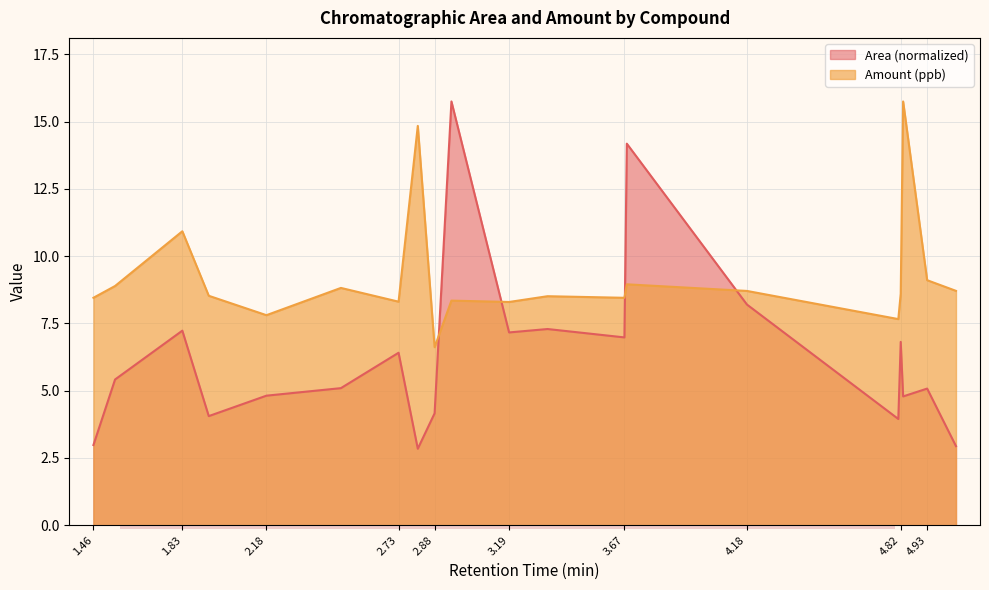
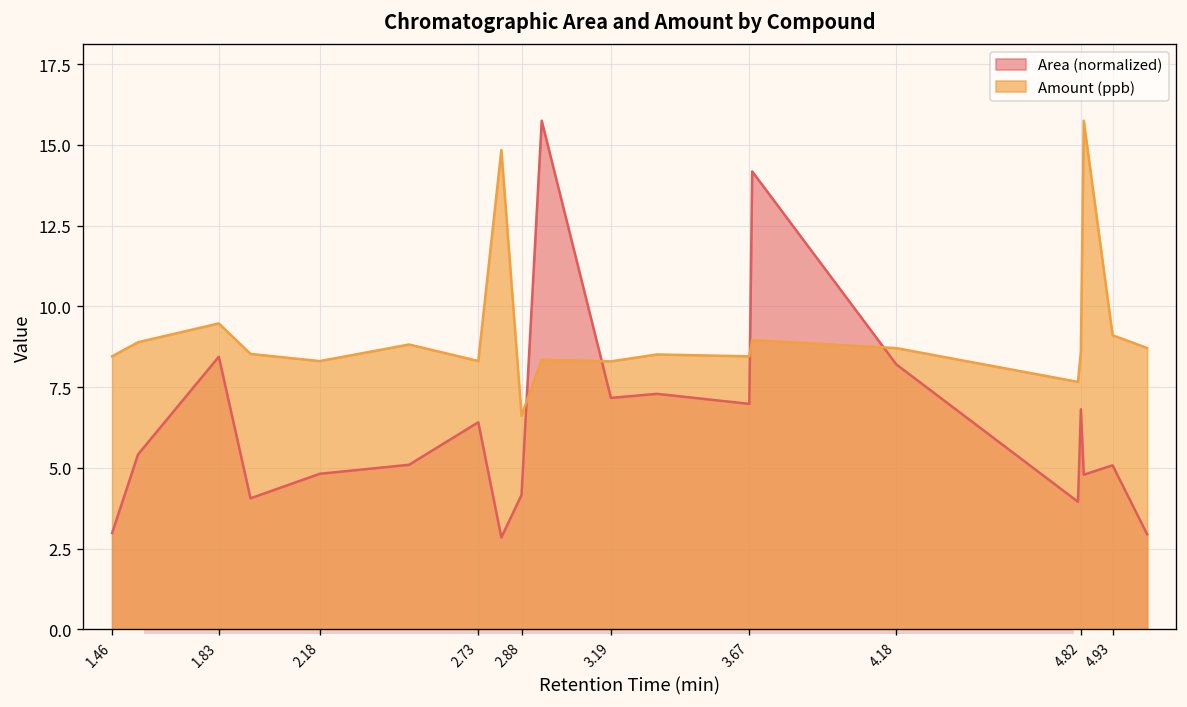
  {
    "Area (normalized)": {
      "1.46": 3.0,
-     "1.83": 7.2,
+     "1.83": 8.4,
      "2.18": 4.8,
      "2.73": 6.4,
      "2.88": 4.2,
      "3.19": 7.2,
      "3.67": 7.0,
      "4.18": 8.2,
      "4.82": 6.8,
      "4.93": 5.1
    },
    "Amount (ppb)": {
      "1.46": 8.5,
-     "1.83": 10.9,
-     "2.18": 7.8,
+     "1.83": 9.5,
+     "2.18": 8.3,
      "2.73": 8.3,
      "2.88": 6.6,
      "3.19": 8.3,
      "3.67": 8.5,
      "4.18": 8.7,
      "4.82": 8.6,
      "4.93": 9.1
    }
  }
